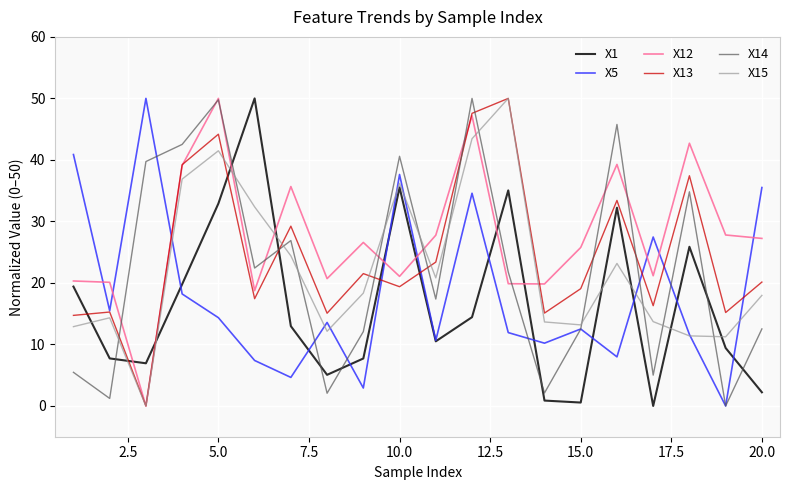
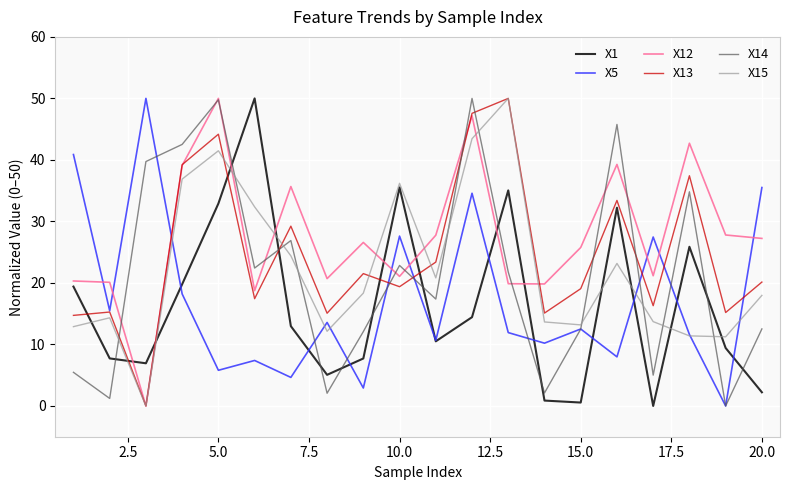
  {
    "X1": {
      "5.0": 33,
      "10.0": 36,
      "15.0": 1,
      "20.0": 2
    },
    "X5": {
-     "5.0": 14,
-     "10.0": 38,
+     "5.0": 6,
+     "10.0": 28,
      "20.0": 36
    },
    "X12": {
      "10.0": 21,
      "15.0": 26,
      "20.0": 27
    },
    "X13": {
      "5.0": 44,
      "10.0": 19,
      "15.0": 19,
      "20.0": 20
    },
    "X14": {
-     "10.0": 41,
+     "10.0": 23,
      "20.0": 13
    },
    "X15": {
      "5.0": 41,
      "10.0": 36,
      "15.0": 13,
      "20.0": 18
    }
  }
